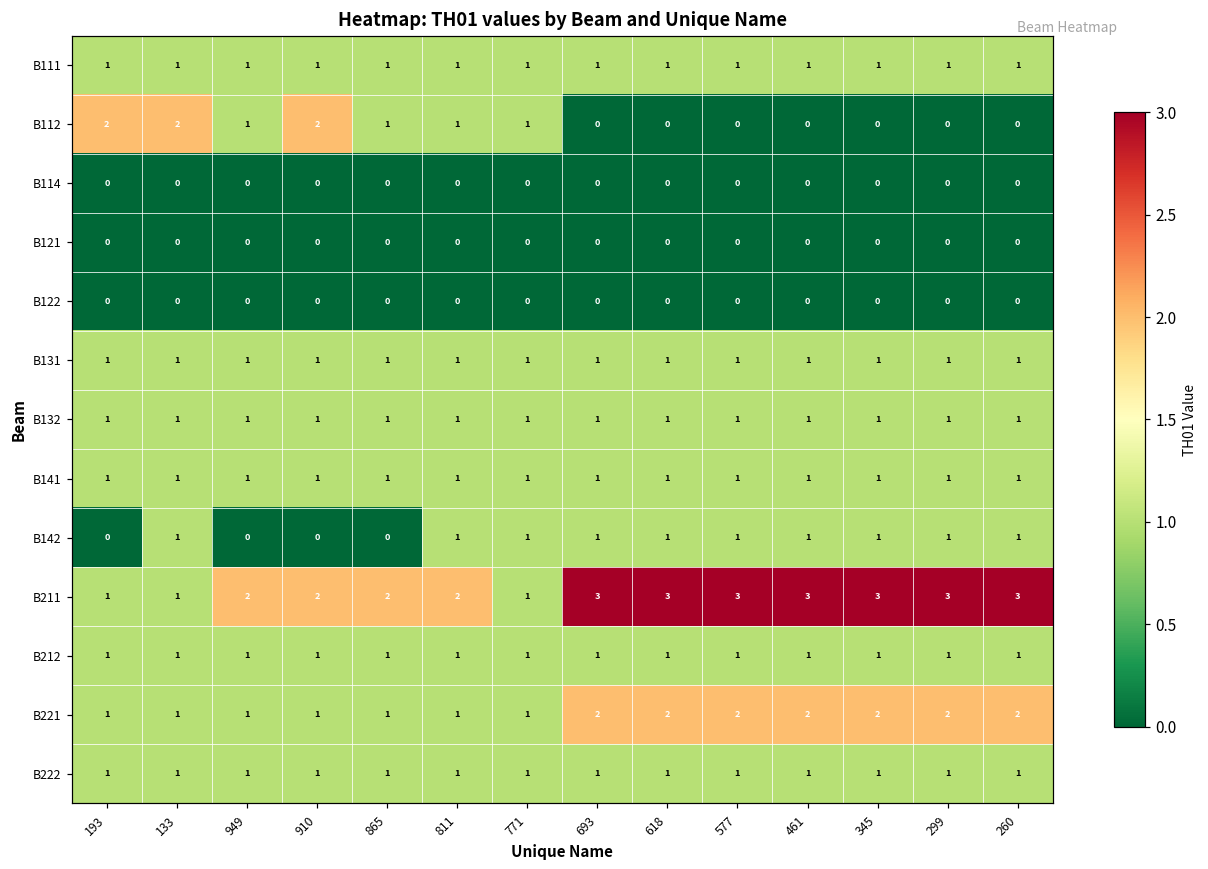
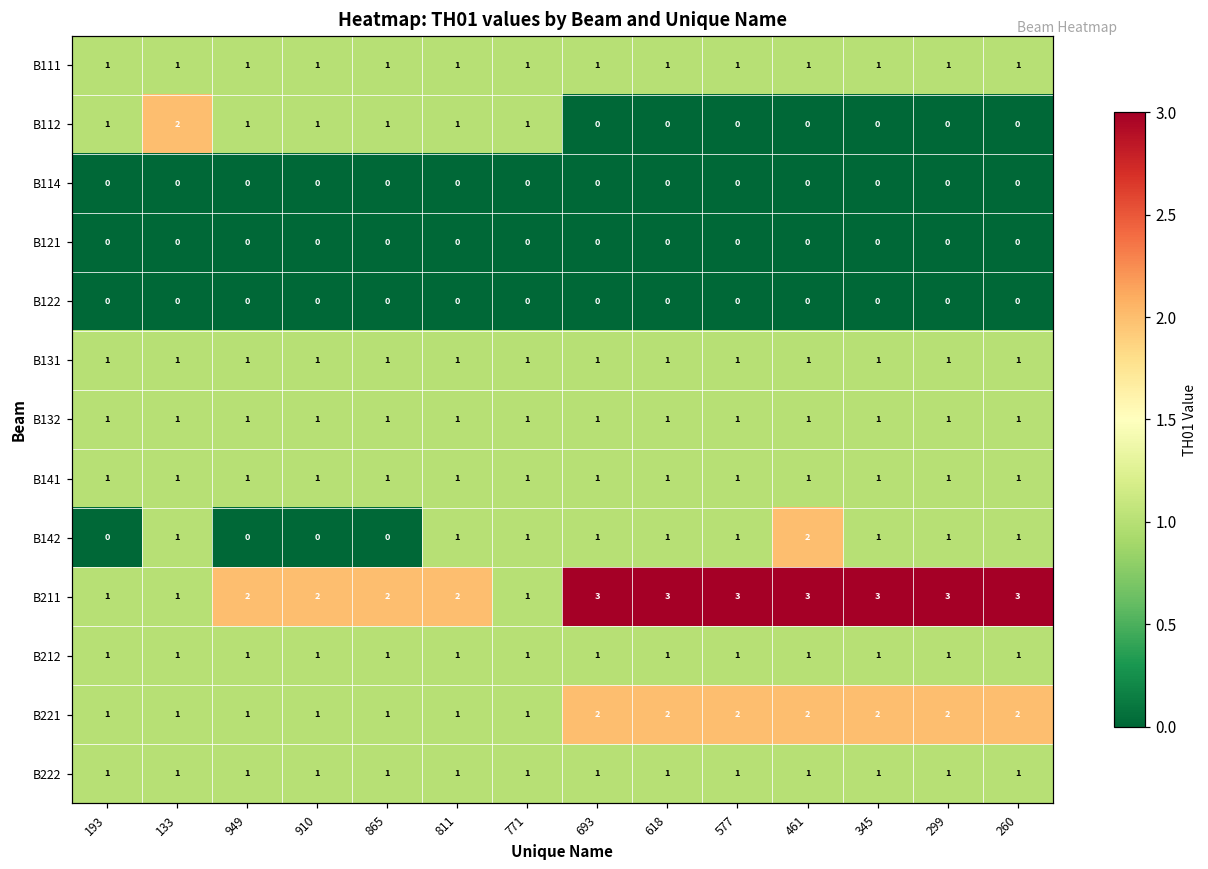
  {
    "B111": {
      "193": 1,
      "133": 1,
      "949": 1,
      "910": 1,
      "865": 1,
      "811": 1,
      "771": 1,
      "693": 1,
      "618": 1,
      "577": 1,
      "461": 1,
      "345": 1,
      "299": 1,
      "260": 1
    },
    "B112": {
-     "193": 2,
+     "193": 1,
      "133": 2,
      "949": 1,
-     "910": 2,
+     "910": 1,
      "865": 1,
      "811": 1,
      "771": 1,
      "693": 0,
      "618": 0,
      "577": 0,
      "461": 0,
      "345": 0,
      "299": 0,
      "260": 0
    },
    "B114": {
      "193": 0,
      "133": 0,
      "949": 0,
      "910": 0,
      "865": 0,
      "811": 0,
      "771": 0,
      "693": 0,
      "618": 0,
      "577": 0,
      "461": 0,
      "345": 0,
      "299": 0,
      "260": 0
    },
    "B121": {
      "193": 0,
      "133": 0,
      "949": 0,
      "910": 0,
      "865": 0,
      "811": 0,
      "771": 0,
      "693": 0,
      "618": 0,
      "577": 0,
      "461": 0,
      "345": 0,
      "299": 0,
      "260": 0
    },
    "B122": {
      "193": 0,
      "133": 0,
      "949": 0,
      "910": 0,
      "865": 0,
      "811": 0,
      "771": 0,
      "693": 0,
      "618": 0,
      "577": 0,
      "461": 0,
      "345": 0,
      "299": 0,
      "260": 0
    },
    "B131": {
      "193": 1,
      "133": 1,
      "949": 1,
      "910": 1,
      "865": 1,
      "811": 1,
      "771": 1,
      "693": 1,
      "618": 1,
      "577": 1,
      "461": 1,
      "345": 1,
      "299": 1,
      "260": 1
    },
    "B132": {
      "193": 1,
      "133": 1,
      "949": 1,
      "910": 1,
      "865": 1,
      "811": 1,
      "771": 1,
      "693": 1,
      "618": 1,
      "577": 1,
      "461": 1,
      "345": 1,
      "299": 1,
      "260": 1
    },
    "B141": {
      "193": 1,
      "133": 1,
      "949": 1,
      "910": 1,
      "865": 1,
      "811": 1,
      "771": 1,
      "693": 1,
      "618": 1,
      "577": 1,
      "461": 1,
      "345": 1,
      "299": 1,
      "260": 1
    },
    "B142": {
      "193": 0,
      "133": 1,
      "949": 0,
      "910": 0,
      "865": 0,
      "811": 1,
      "771": 1,
      "693": 1,
      "618": 1,
      "577": 1,
-     "461": 1,
+     "461": 2,
      "345": 1,
      "299": 1,
      "260": 1
    },
    "B211": {
      "193": 1,
      "133": 1,
      "949": 2,
      "910": 2,
      "865": 2,
      "811": 2,
      "771": 1,
      "693": 3,
      "618": 3,
      "577": 3,
      "461": 3,
      "345": 3,
      "299": 3,
      "260": 3
    },
    "B212": {
      "193": 1,
      "133": 1,
      "949": 1,
      "910": 1,
      "865": 1,
      "811": 1,
      "771": 1,
      "693": 1,
      "618": 1,
      "577": 1,
      "461": 1,
      "345": 1,
      "299": 1,
      "260": 1
    },
    "B221": {
      "193": 1,
      "133": 1,
      "949": 1,
      "910": 1,
      "865": 1,
      "811": 1,
      "771": 1,
      "693": 2,
      "618": 2,
      "577": 2,
      "461": 2,
      "345": 2,
      "299": 2,
      "260": 2
    },
    "B222": {
      "193": 1,
      "133": 1,
      "949": 1,
      "910": 1,
      "865": 1,
      "811": 1,
      "771": 1,
      "693": 1,
      "618": 1,
      "577": 1,
      "461": 1,
      "345": 1,
      "299": 1,
      "260": 1
    }
  }
